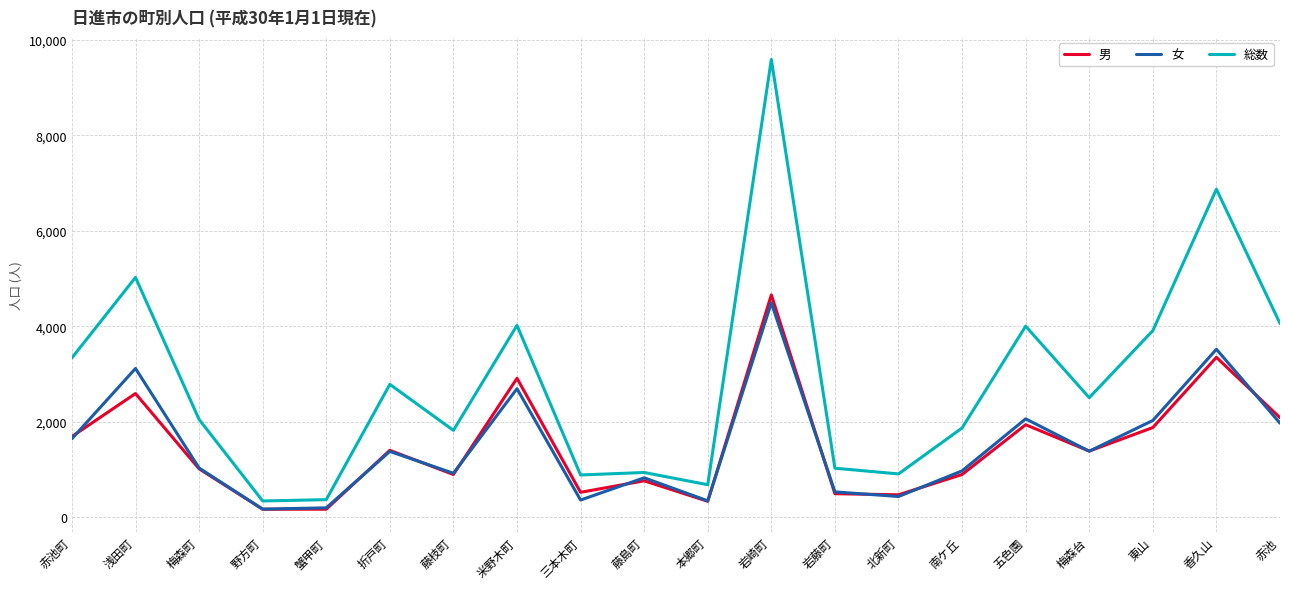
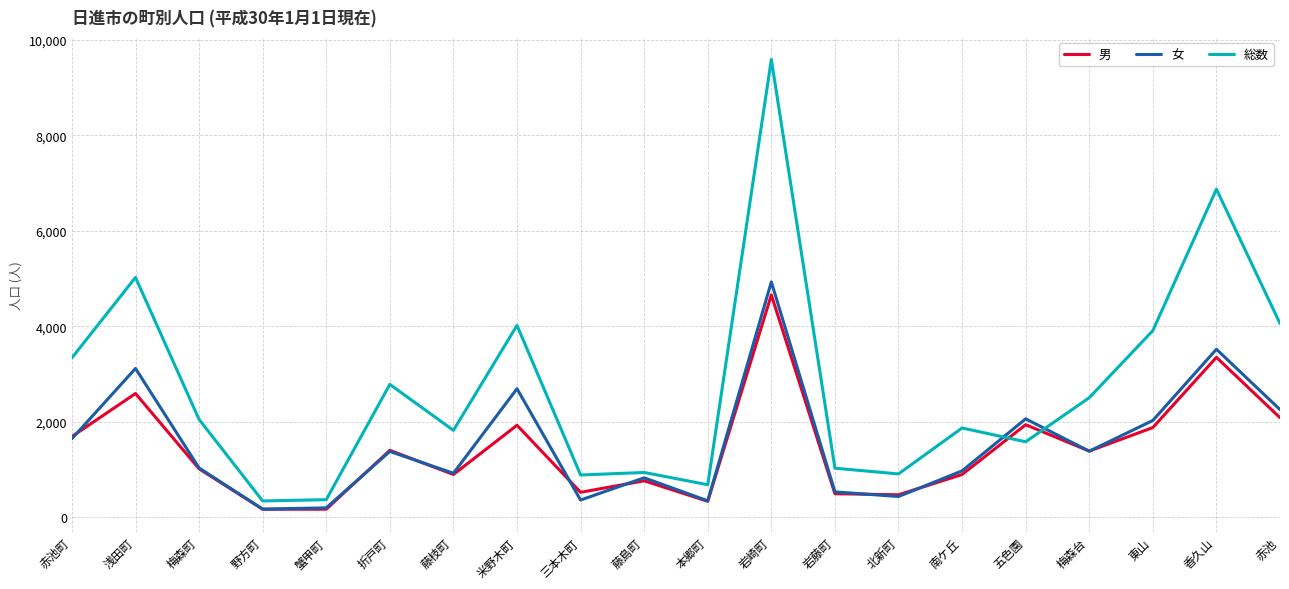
  {
    "男": {
      "浅田町": "2,600",
-     "米野木町": "2,900",
+     "米野木町": "1,900",
      "三本木町": "500",
      "藤島町": "800",
      "岩崎町": "4,700",
      "南ケ丘": "900",
      "五色園": "1,900",
      "東山": "1,900",
      "香久山": "3,400",
      "赤池": "2,100"
    },
    "女": {
      "浅田町": "3,100",
      "米野木町": "2,700",
      "三本木町": "400",
      "藤島町": "800",
-     "岩崎町": "4,500",
+     "岩崎町": "4,900",
      "南ケ丘": "1,000",
      "五色園": "2,100",
      "東山": "2,000",
      "香久山": "3,500",
-     "赤池": "2,000"
+     "赤池": "2,300"
    },
    "総数": {
      "赤池町": "3,300",
      "浅田町": "5,000",
      "梅森町": "2,100",
      "野方町": "300",
      "蟹甲町": "400",
      "折戸町": "2,800",
      "藤枝町": "1,800",
      "米野木町": "4,000",
      "三本木町": "900",
      "藤島町": "900",
      "本郷町": "700",
      "岩崎町": "9,600",
      "岩藤町": "1,000",
      "北新町": "900",
      "南ケ丘": "1,900",
-     "五色園": "4,000",
+     "五色園": "1,600",
      "梅森台": "2,500",
      "東山": "3,900",
      "香久山": "6,900",
      "赤池": "4,100"
    }
  }
